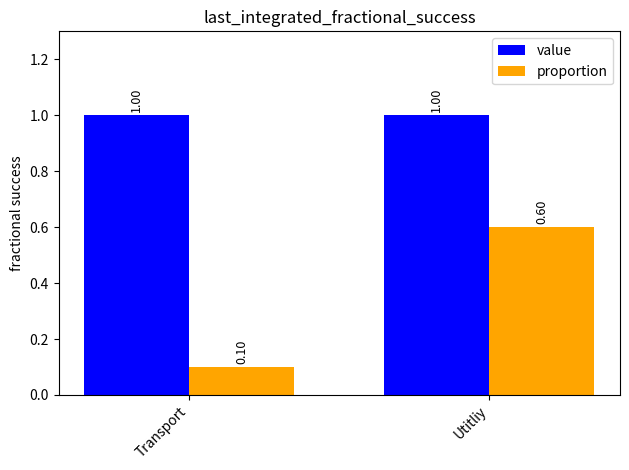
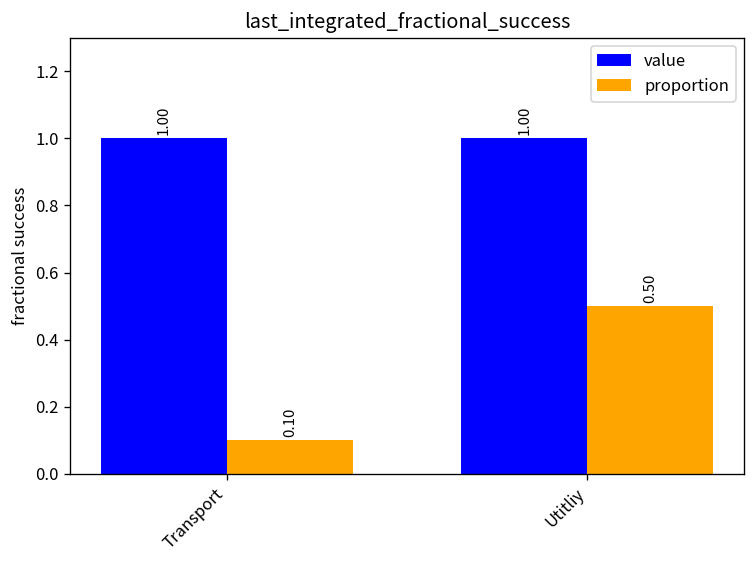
  {
    "value": {
      "Transport": 1.00,
      "Utitliy": 1.00
    },
    "proportion": {
      "Transport": 0.10,
-     "Utitliy": 0.60
+     "Utitliy": 0.50
    }
  }
